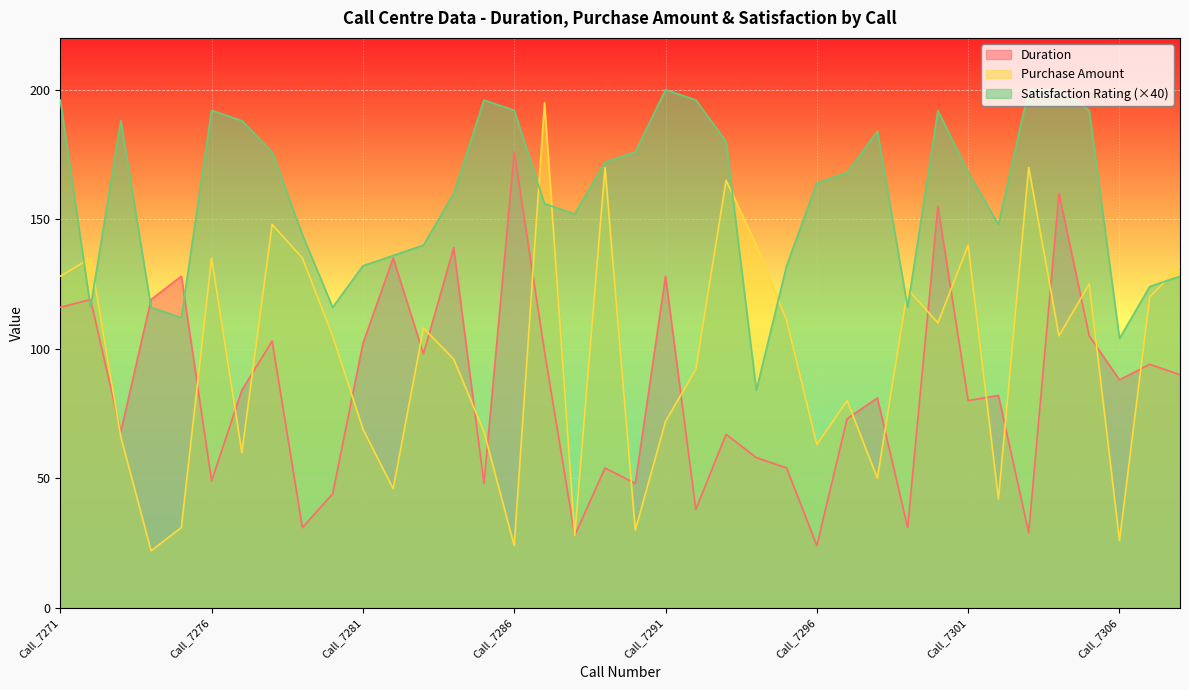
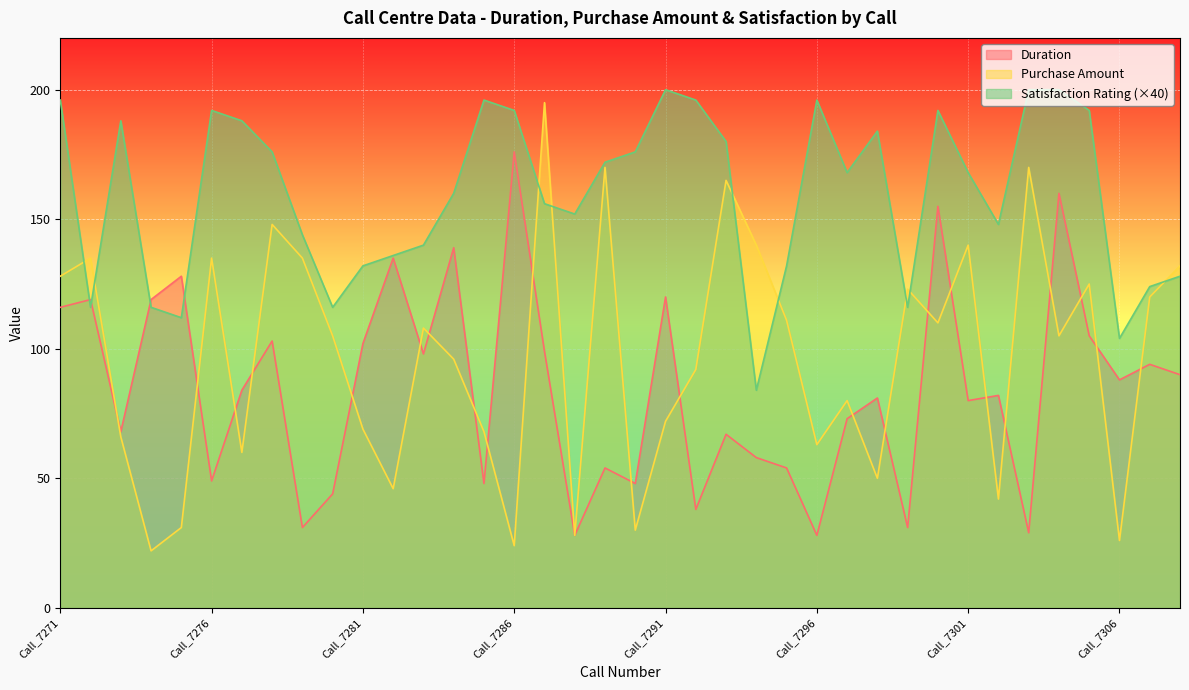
  {
    "Duration": {
      "Call_7271": 116,
      "Call_7276": 49,
      "Call_7281": 102,
      "Call_7286": 176,
-     "Call_7291": 128,
-     "Call_7296": 24,
+     "Call_7291": 120,
+     "Call_7296": 28,
      "Call_7301": 80,
      "Call_7306": 88
    },
    "Purchase Amount": {
      "Call_7271": 128,
      "Call_7276": 135,
      "Call_7281": 69,
      "Call_7286": 24,
      "Call_7291": 72,
      "Call_7296": 63,
      "Call_7301": 140,
      "Call_7306": 26
    },
    "Satisfaction Rating (×40)": {
      "Call_7271": 196,
      "Call_7276": 192,
      "Call_7281": 132,
      "Call_7286": 192,
      "Call_7291": 200,
-     "Call_7296": 164,
+     "Call_7296": 196,
      "Call_7301": 168,
      "Call_7306": 104
    }
  }
